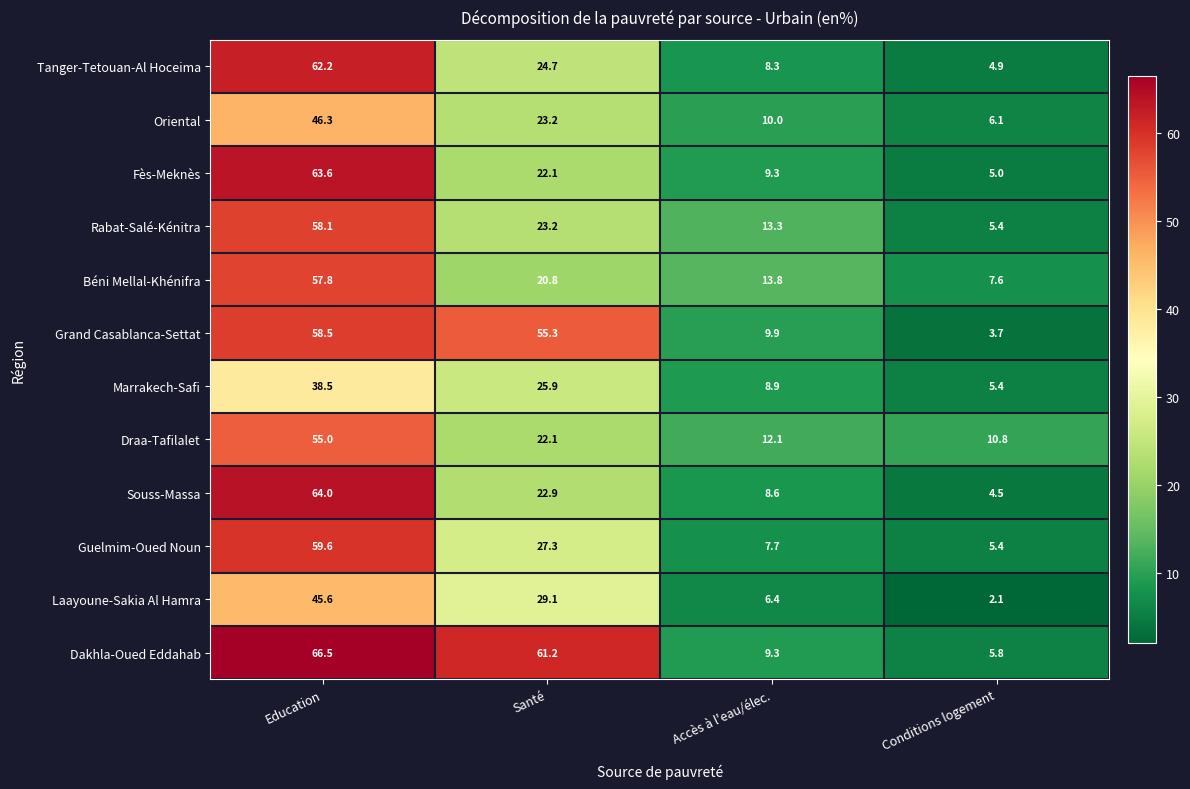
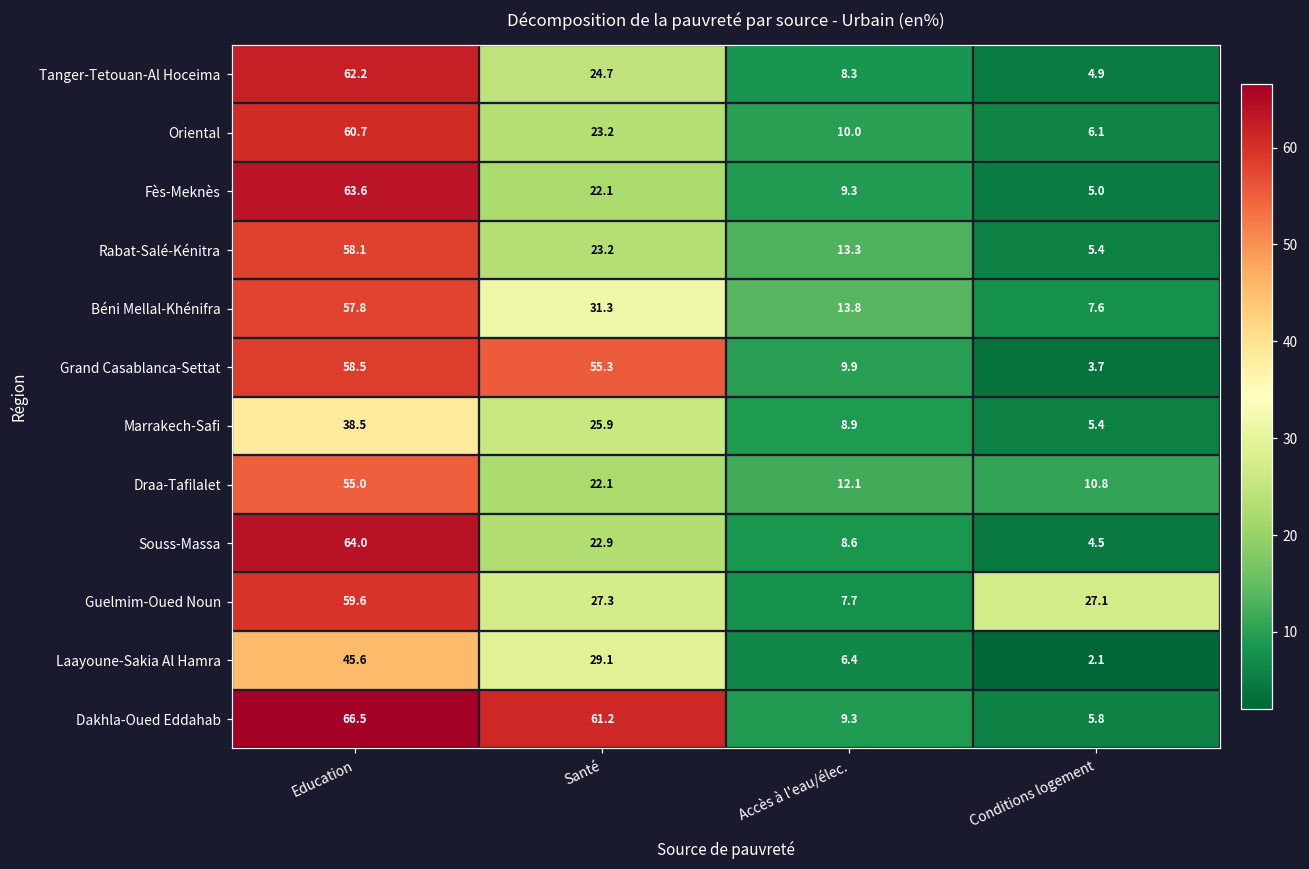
  {
    "Tanger-Tetouan-Al Hoceima": {
      "Education": 62.2,
      "Santé": 24.7,
      "Accès à l'eau/élec.": 8.3,
      "Conditions logement": 4.9
    },
    "Oriental": {
-     "Education": 46.3,
+     "Education": 60.7,
      "Santé": 23.2,
      "Accès à l'eau/élec.": 10.0,
      "Conditions logement": 6.1
    },
    "Fès-Meknès": {
      "Education": 63.6,
      "Santé": 22.1,
      "Accès à l'eau/élec.": 9.3,
      "Conditions logement": 5.0
    },
    "Rabat-Salé-Kénitra": {
      "Education": 58.1,
      "Santé": 23.2,
      "Accès à l'eau/élec.": 13.3,
      "Conditions logement": 5.4
    },
    "Béni Mellal-Khénifra": {
      "Education": 57.8,
-     "Santé": 20.8,
+     "Santé": 31.3,
      "Accès à l'eau/élec.": 13.8,
      "Conditions logement": 7.6
    },
    "Grand Casablanca-Settat": {
      "Education": 58.5,
      "Santé": 55.3,
      "Accès à l'eau/élec.": 9.9,
      "Conditions logement": 3.7
    },
    "Marrakech-Safi": {
      "Education": 38.5,
      "Santé": 25.9,
      "Accès à l'eau/élec.": 8.9,
      "Conditions logement": 5.4
    },
    "Draa-Tafilalet": {
      "Education": 55.0,
      "Santé": 22.1,
      "Accès à l'eau/élec.": 12.1,
      "Conditions logement": 10.8
    },
    "Souss-Massa": {
      "Education": 64.0,
      "Santé": 22.9,
      "Accès à l'eau/élec.": 8.6,
      "Conditions logement": 4.5
    },
    "Guelmim-Oued Noun": {
      "Education": 59.6,
      "Santé": 27.3,
      "Accès à l'eau/élec.": 7.7,
-     "Conditions logement": 5.4
+     "Conditions logement": 27.1
    },
    "Laayoune-Sakia Al Hamra": {
      "Education": 45.6,
      "Santé": 29.1,
      "Accès à l'eau/élec.": 6.4,
      "Conditions logement": 2.1
    },
    "Dakhla-Oued Eddahab": {
      "Education": 66.5,
      "Santé": 61.2,
      "Accès à l'eau/élec.": 9.3,
      "Conditions logement": 5.8
    }
  }
